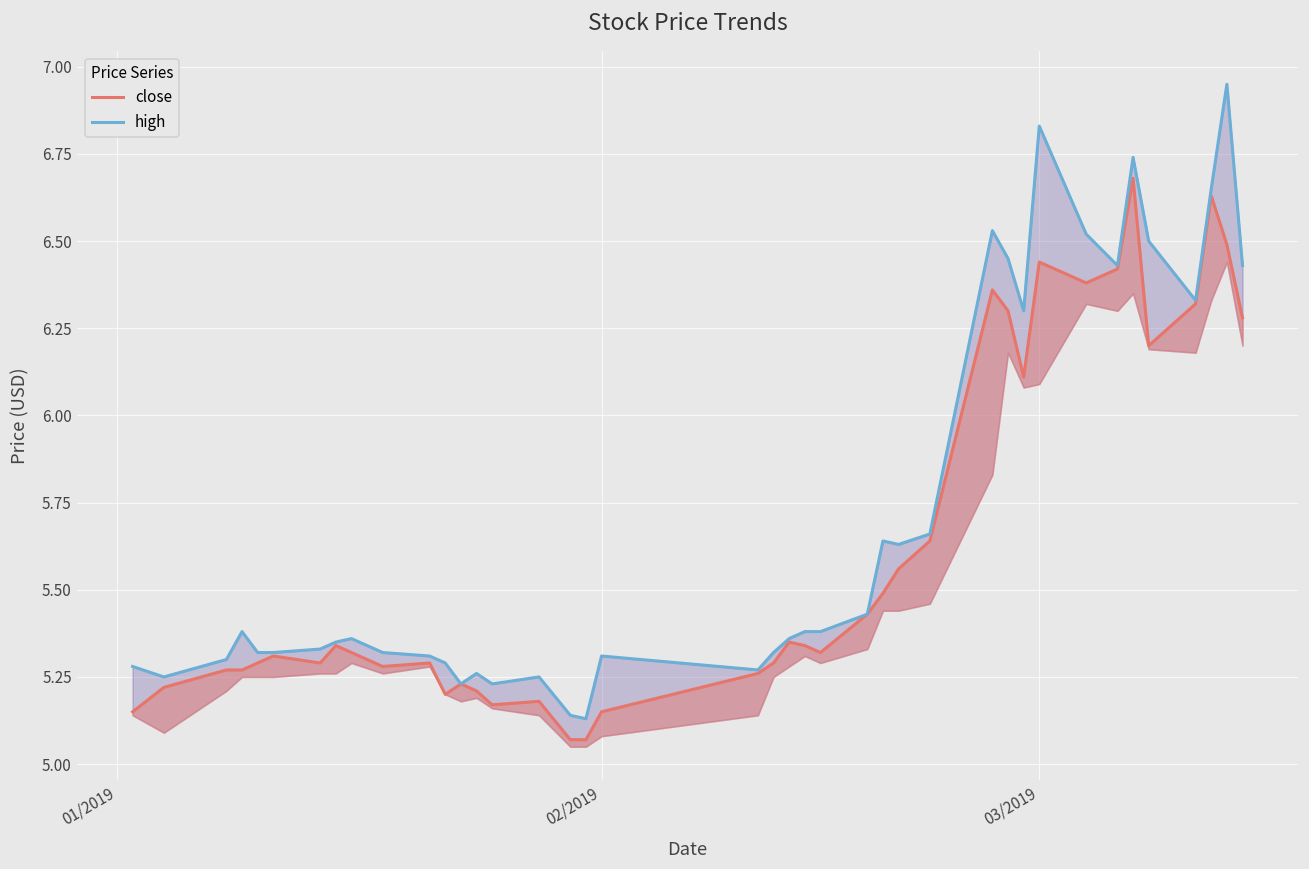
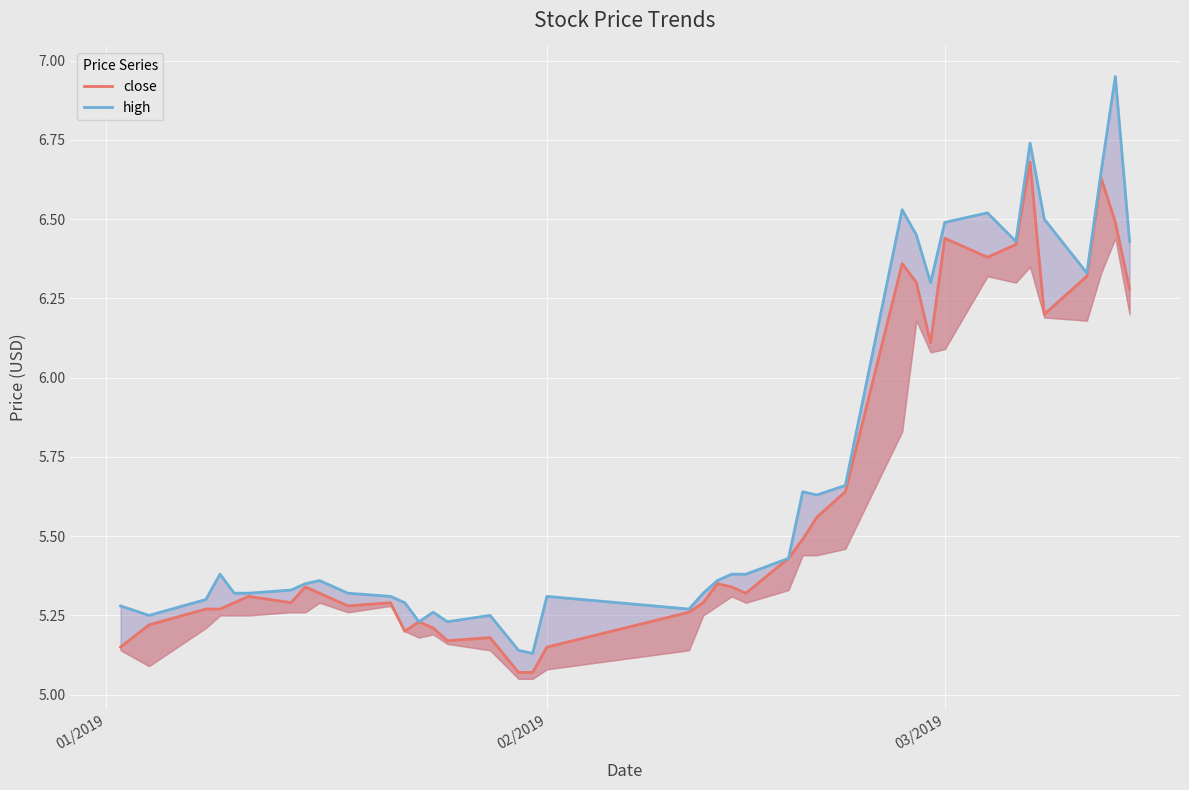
  {
    "close": {
      "02/2019": 5.15,
      "03/2019": 6.44
    },
    "high": {
      "02/2019": 5.31,
-     "03/2019": 6.83
+     "03/2019": 6.49
    }
  }
